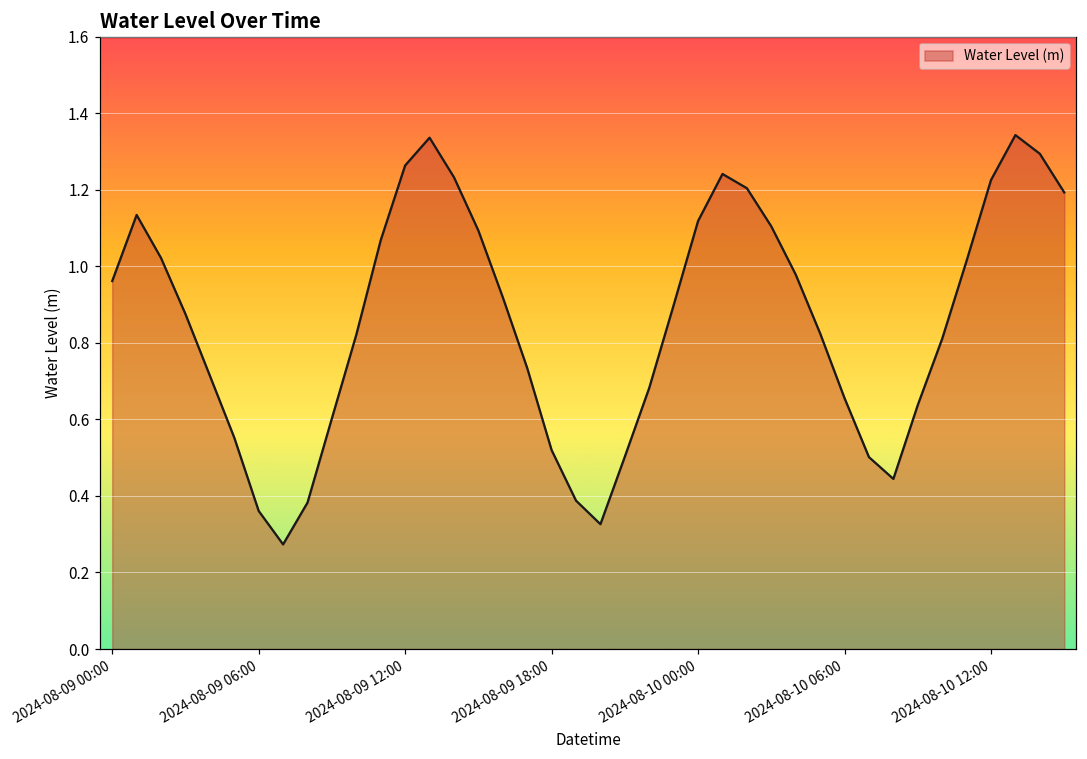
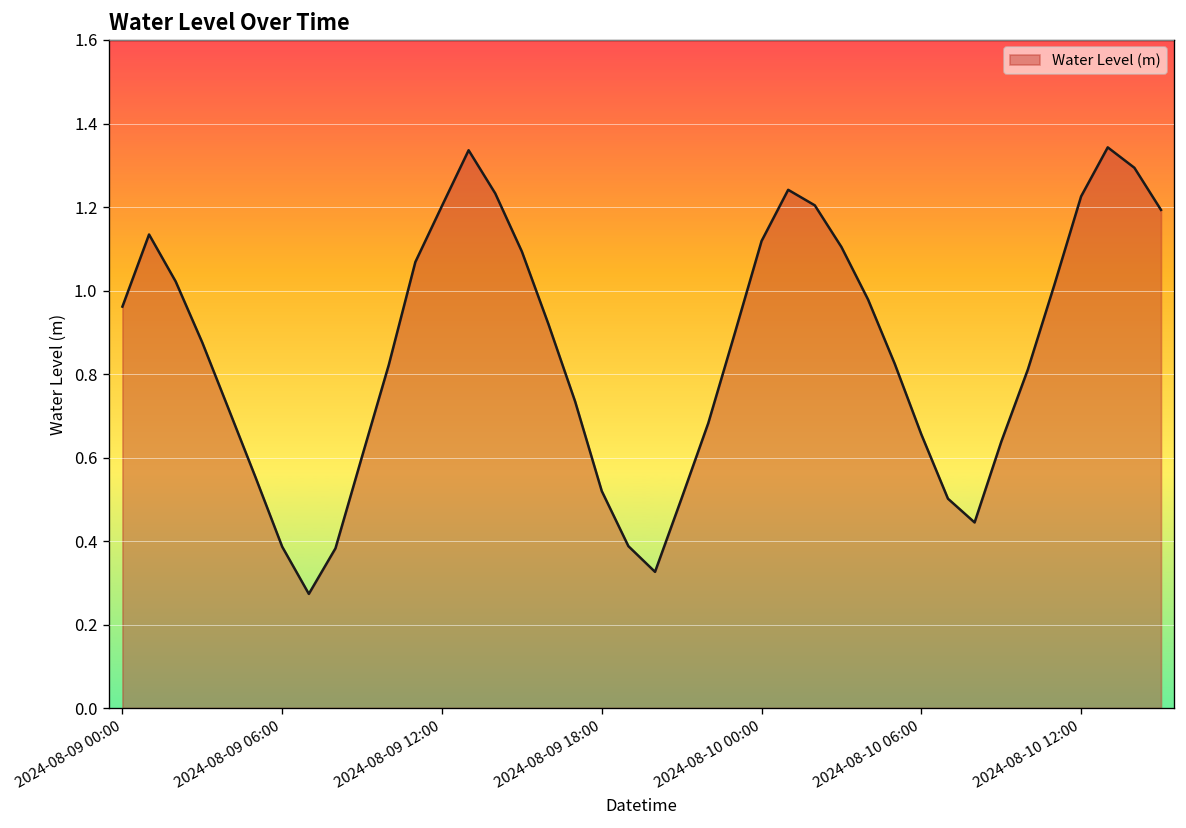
  {
    "2024-08-09 00:00": 0.96,
-   "2024-08-09 06:00": 0.36,
-   "2024-08-09 12:00": 1.26,
+   "2024-08-09 06:00": 0.39,
+   "2024-08-09 12:00": 1.20,
    "2024-08-09 18:00": 0.52,
    "2024-08-10 00:00": 1.12,
    "2024-08-10 06:00": 0.66,
    "2024-08-10 12:00": 1.23
  }
